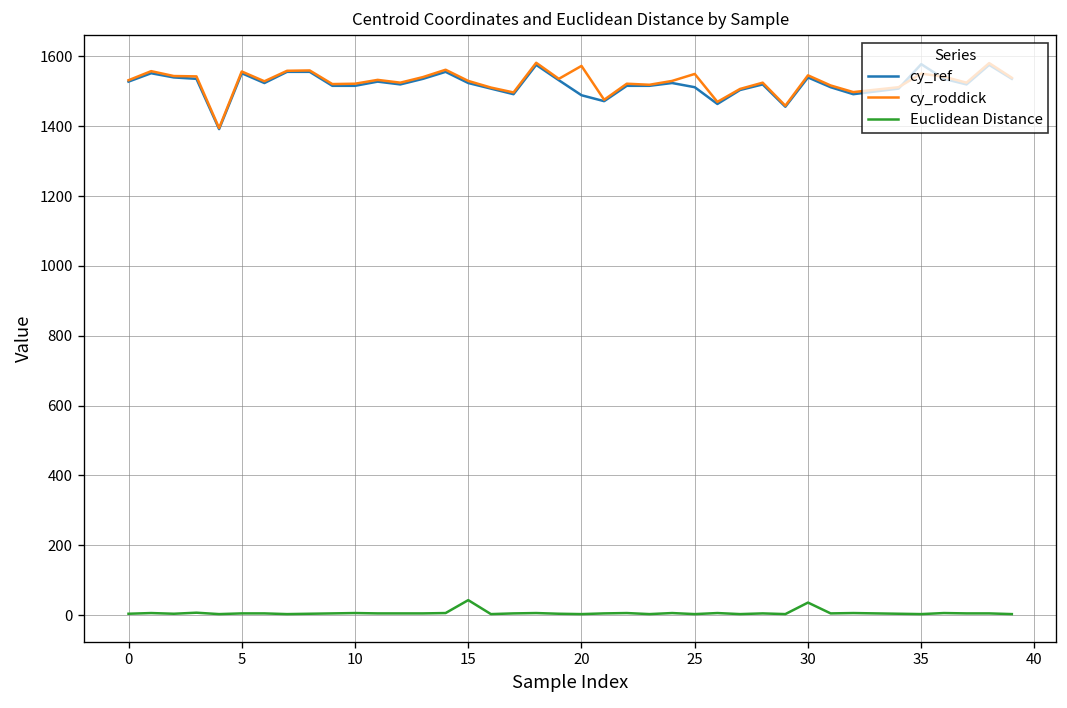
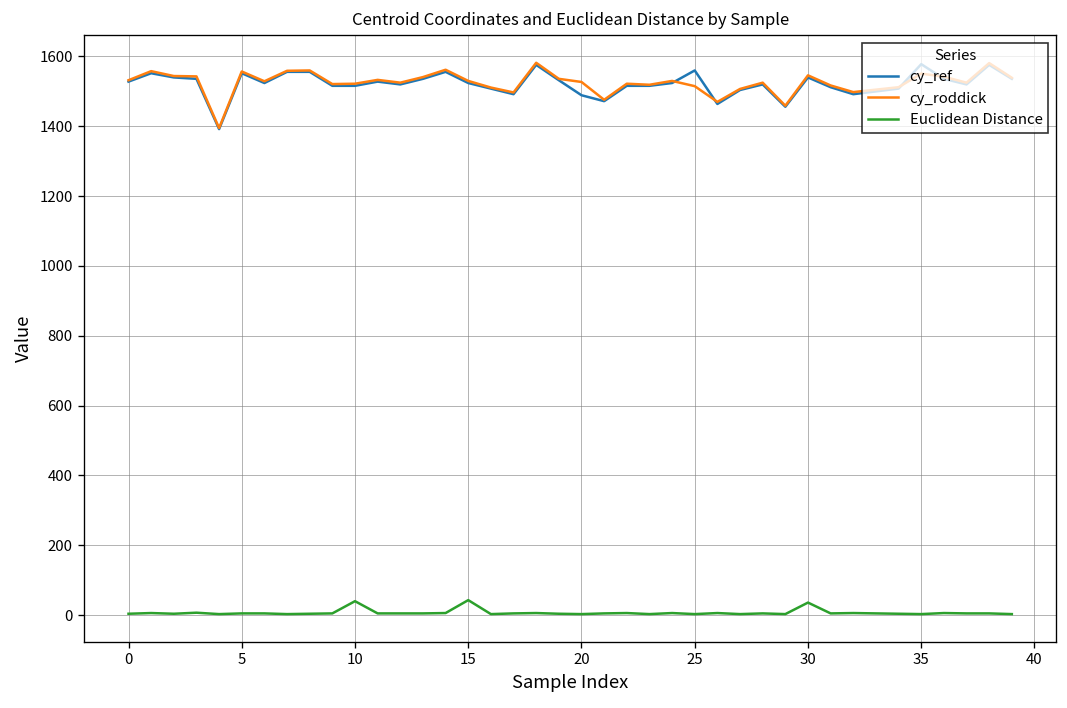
  {
    "cy_ref": {
      "20": 1490,
-     "25": 1510
+     "25": 1560
    },
    "cy_roddick": {
-     "20": 1570,
-     "25": 1550
+     "20": 1530,
+     "25": 1520
    },
    "Euclidean Distance": {
      "0": 0,
      "5": 10,
-     "10": 10,
+     "10": 40,
      "15": 40,
      "20": 0,
      "25": 0,
      "30": 40,
      "35": 0
    }
  }
